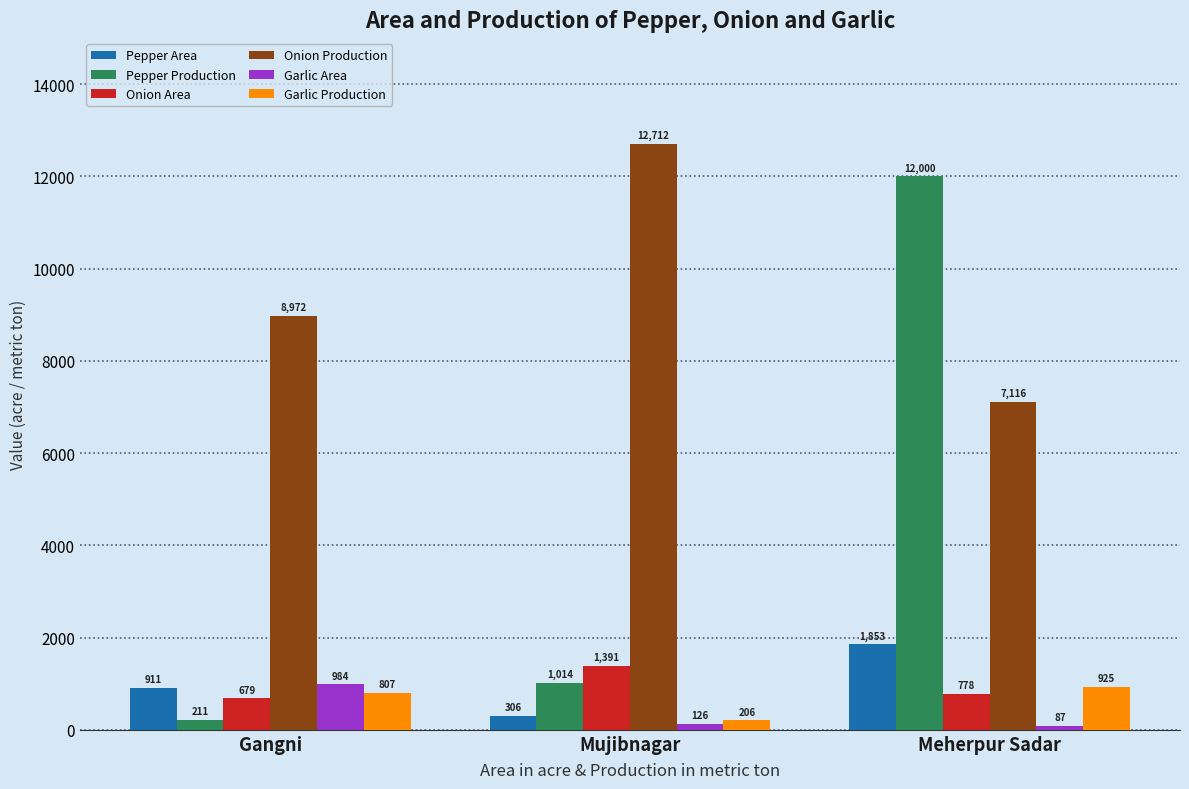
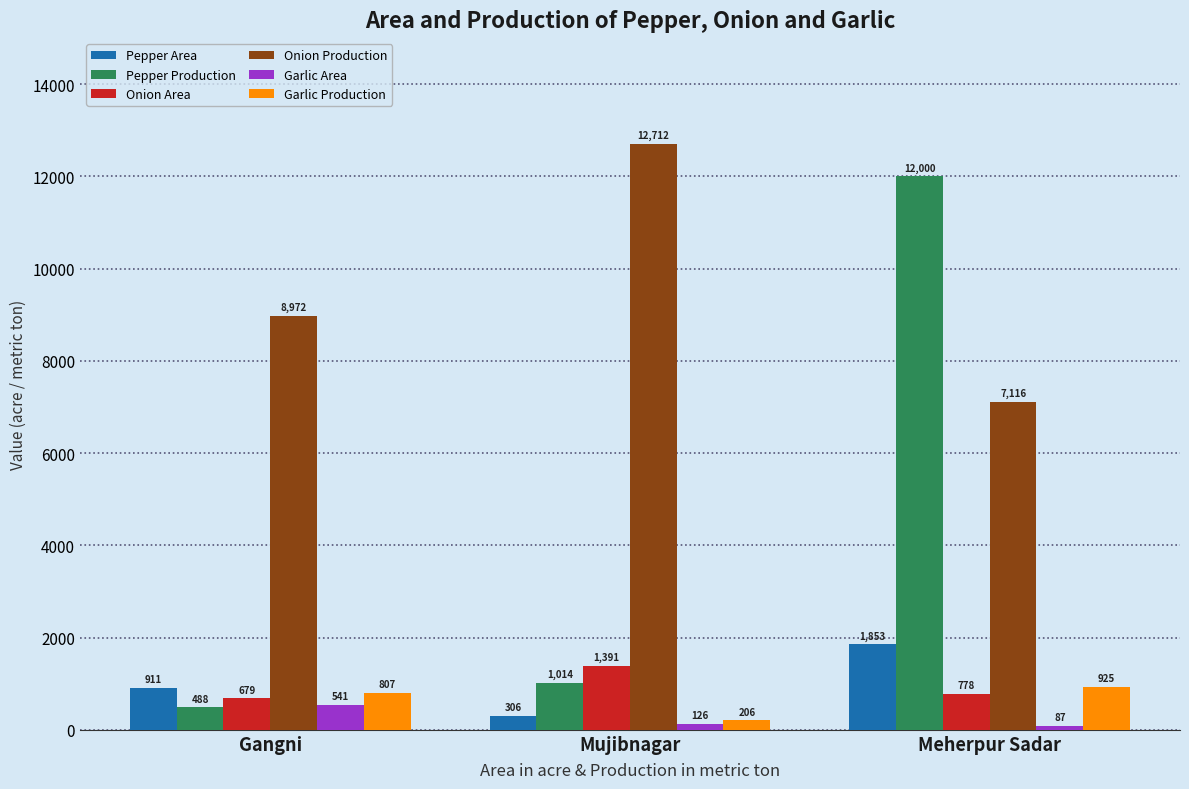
  {
    "Pepper Area": {
      "Gangni": "911",
      "Mujibnagar": "306",
      "Meherpur Sadar": "1,853"
    },
    "Pepper Production": {
-     "Gangni": "211",
+     "Gangni": "488",
      "Mujibnagar": "1,014",
      "Meherpur Sadar": "12,000"
    },
    "Onion Area": {
      "Gangni": "679",
      "Mujibnagar": "1,391",
      "Meherpur Sadar": "778"
    },
    "Onion Production": {
      "Gangni": "8,972",
      "Mujibnagar": "12,712",
      "Meherpur Sadar": "7,116"
    },
    "Garlic Area": {
-     "Gangni": "984",
+     "Gangni": "541",
      "Mujibnagar": "126",
      "Meherpur Sadar": "87"
    },
    "Garlic Production": {
      "Gangni": "807",
      "Mujibnagar": "206",
      "Meherpur Sadar": "925"
    }
  }
